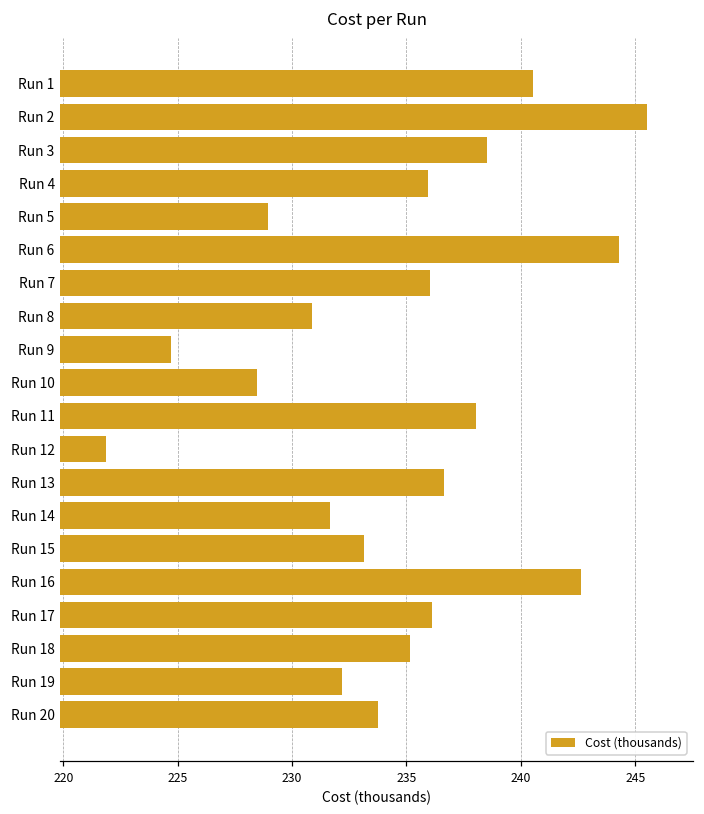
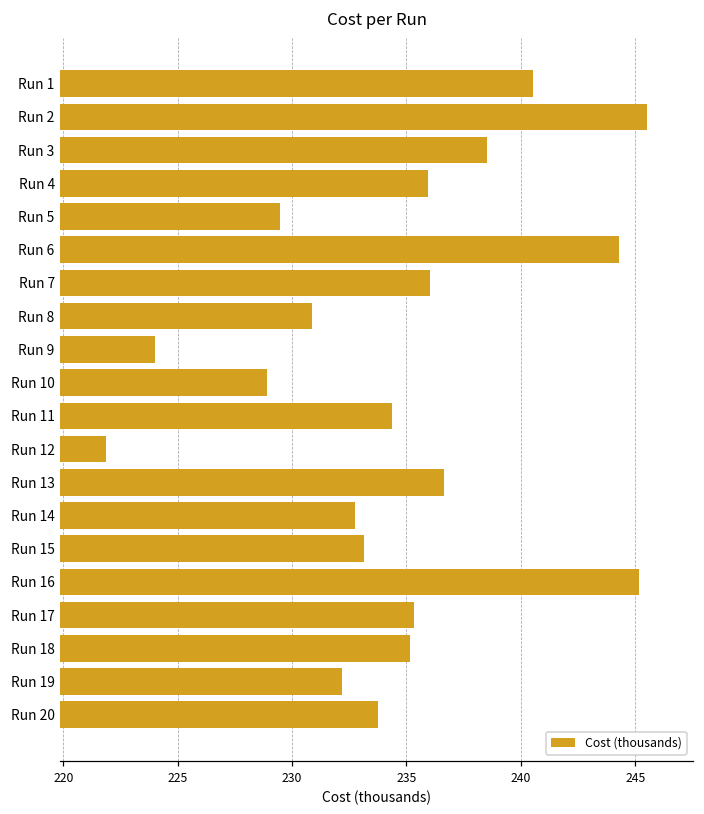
  {
    "Run 1": 240.5,
    "Run 2": 245.5,
    "Run 3": 238.5,
    "Run 4": 235.9,
-   "Run 5": 229.0,
+   "Run 5": 229.5,
    "Run 6": 244.3,
    "Run 7": 236.0,
    "Run 8": 230.9,
-   "Run 9": 224.7,
-   "Run 10": 228.5,
-   "Run 11": 238.0,
+   "Run 9": 224.0,
+   "Run 10": 228.9,
+   "Run 11": 234.4,
    "Run 12": 221.9,
    "Run 13": 236.7,
-   "Run 14": 231.7,
+   "Run 14": 232.7,
    "Run 15": 233.2,
-   "Run 16": 242.6,
-   "Run 17": 236.1,
+   "Run 16": 245.2,
+   "Run 17": 235.3,
    "Run 18": 235.1,
    "Run 19": 232.2,
    "Run 20": 233.8
  }
